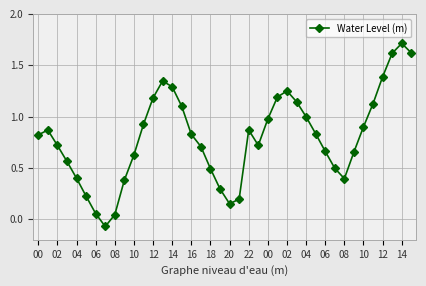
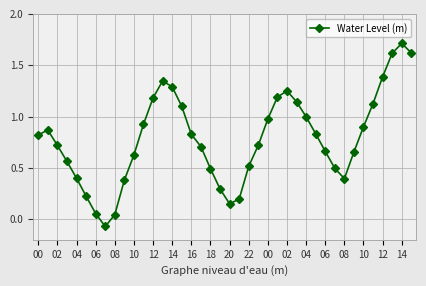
  {
    "16": 0.83,
    "18": 0.49,
    "20": 0.15,
-   "22": 0.87
+   "22": 0.52
  }
